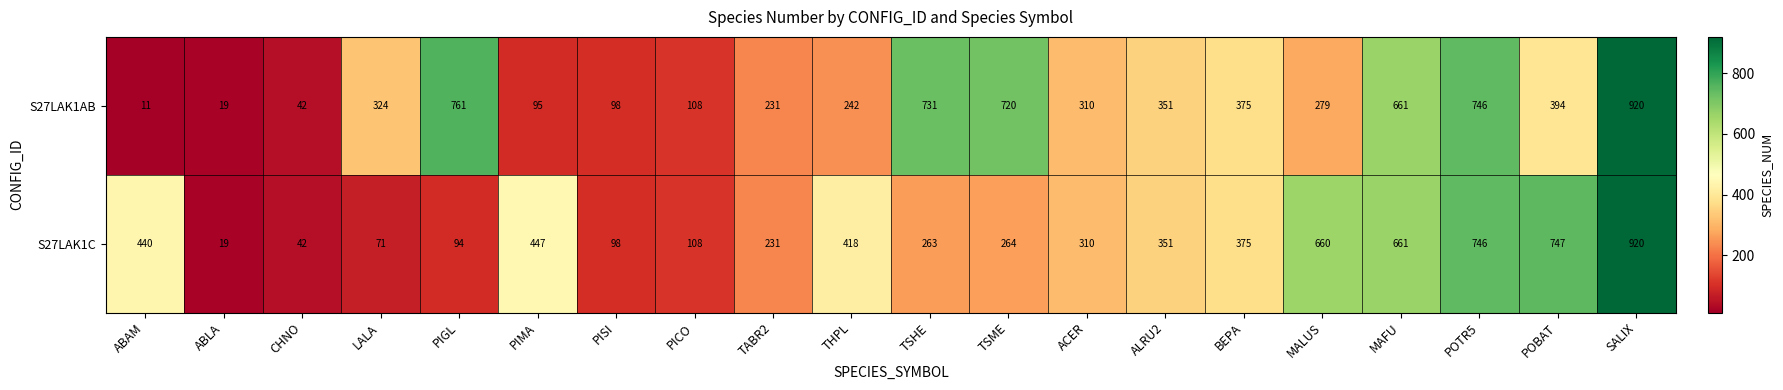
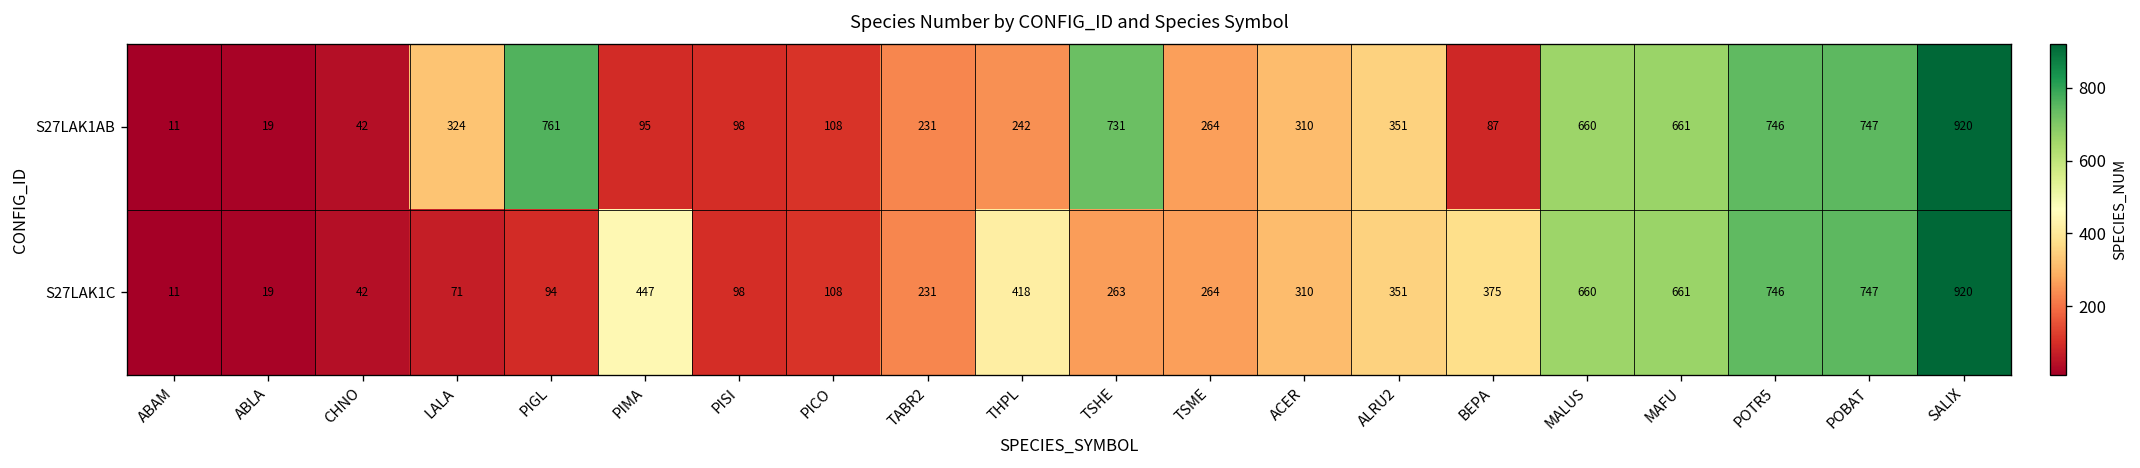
  {
    "S27LAK1AB": {
      "ABAM": 11,
      "ABLA": 19,
      "CHNO": 42,
      "LALA": 324,
      "PIGL": 761,
      "PIMA": 95,
      "PISI": 98,
      "PICO": 108,
      "TABR2": 231,
      "THPL": 242,
      "TSHE": 731,
-     "TSME": 720,
+     "TSME": 264,
      "ACER": 310,
      "ALRU2": 351,
-     "BEPA": 375,
-     "MALUS": 279,
+     "BEPA": 87,
+     "MALUS": 660,
      "MAFU": 661,
      "POTR5": 746,
-     "POBAT": 394,
+     "POBAT": 747,
      "SALIX": 920
    },
    "S27LAK1C": {
-     "ABAM": 440,
+     "ABAM": 11,
      "ABLA": 19,
      "CHNO": 42,
      "LALA": 71,
      "PIGL": 94,
      "PIMA": 447,
      "PISI": 98,
      "PICO": 108,
      "TABR2": 231,
      "THPL": 418,
      "TSHE": 263,
      "TSME": 264,
      "ACER": 310,
      "ALRU2": 351,
      "BEPA": 375,
      "MALUS": 660,
      "MAFU": 661,
      "POTR5": 746,
      "POBAT": 747,
      "SALIX": 920
    }
  }
